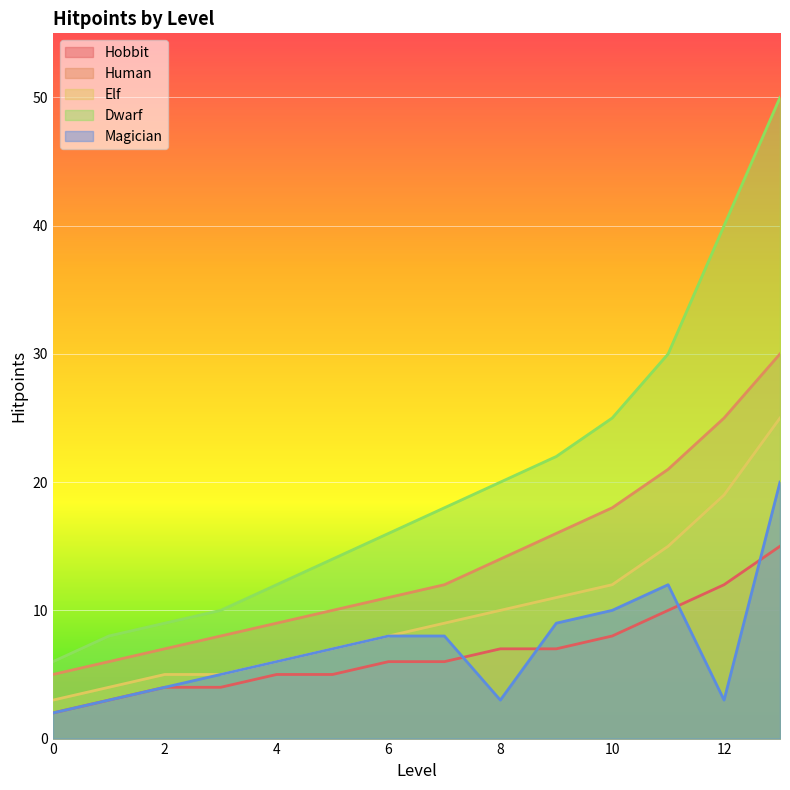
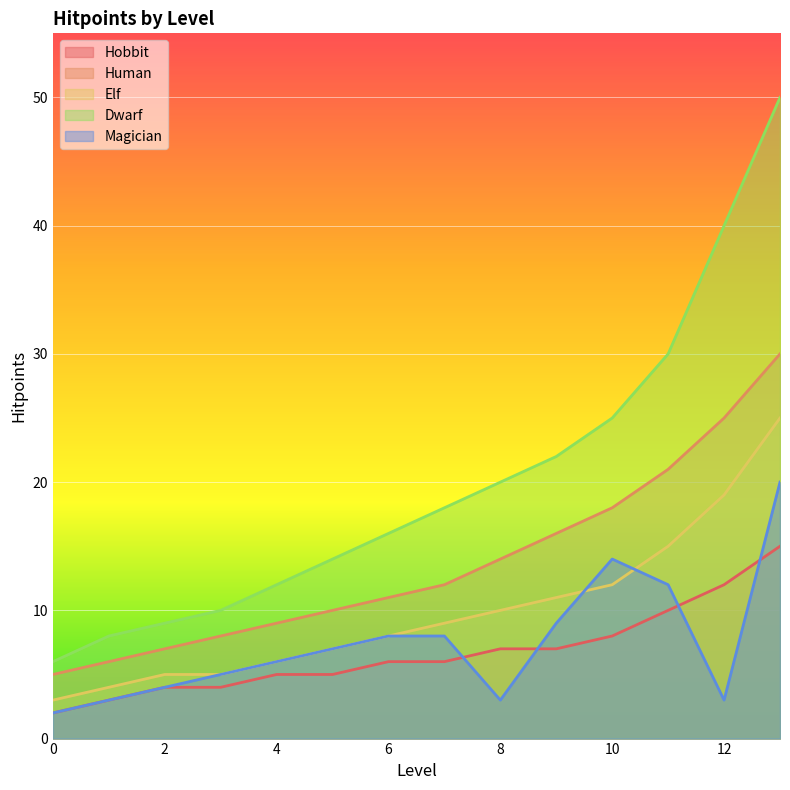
  {
    "Magician": {
      "8": 3,
-     "10": 10,
+     "10": 14,
      "12": 3
    }
  }
